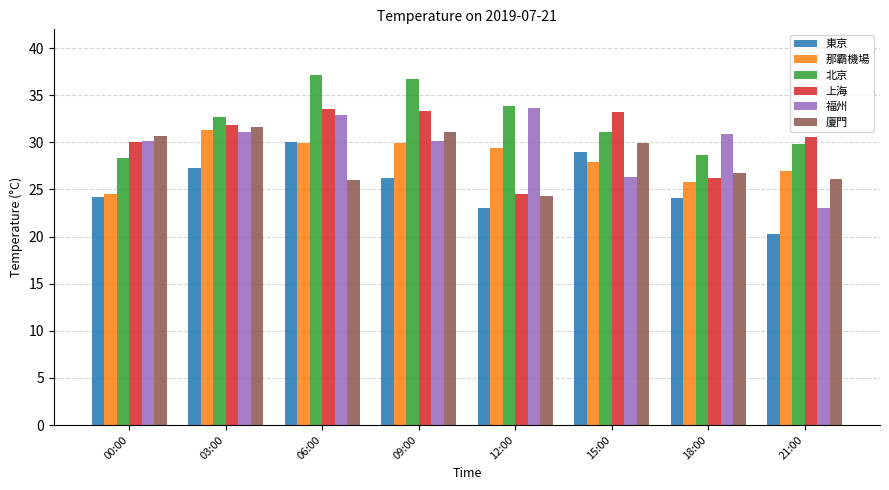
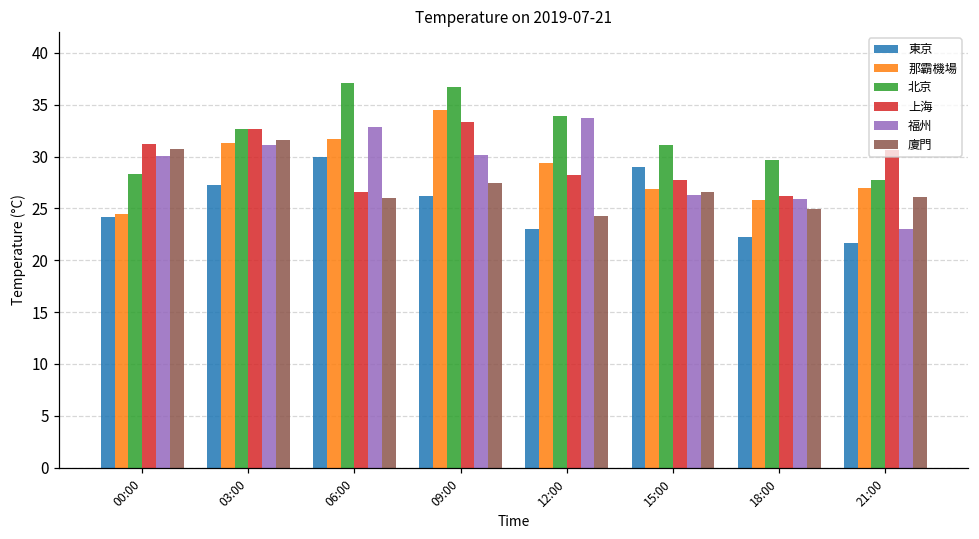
  {
    "東京": {
      "00:00": 24,
      "03:00": 27,
      "06:00": 30,
      "09:00": 26,
      "12:00": 23,
      "15:00": 29,
-     "18:00": 24,
-     "21:00": 20
+     "18:00": 22,
+     "21:00": 22
    },
    "那霸機場": {
      "00:00": 25,
      "03:00": 31,
-     "06:00": 30,
-     "09:00": 30,
+     "06:00": 32,
+     "09:00": 35,
      "12:00": 29,
-     "15:00": 28,
+     "15:00": 27,
      "18:00": 26,
      "21:00": 27
    },
    "北京": {
      "00:00": 28,
      "03:00": 33,
      "06:00": 37,
      "09:00": 37,
      "12:00": 34,
      "15:00": 31,
-     "18:00": 29,
-     "21:00": 30
+     "18:00": 30,
+     "21:00": 28
    },
    "上海": {
-     "00:00": 30,
-     "03:00": 32,
-     "06:00": 34,
+     "00:00": 31,
+     "03:00": 33,
+     "06:00": 27,
      "09:00": 33,
-     "12:00": 25,
-     "15:00": 33,
+     "12:00": 28,
+     "15:00": 28,
      "18:00": 26,
      "21:00": 31
    },
    "福州": {
      "00:00": 30,
      "03:00": 31,
      "06:00": 33,
      "09:00": 30,
      "12:00": 34,
      "15:00": 26,
-     "18:00": 31,
+     "18:00": 26,
      "21:00": 23
    },
    "廈門": {
      "00:00": 31,
      "03:00": 32,
      "06:00": 26,
-     "09:00": 31,
+     "09:00": 28,
      "12:00": 24,
-     "15:00": 30,
-     "18:00": 27,
+     "15:00": 27,
+     "18:00": 25,
      "21:00": 26
    }
  }
